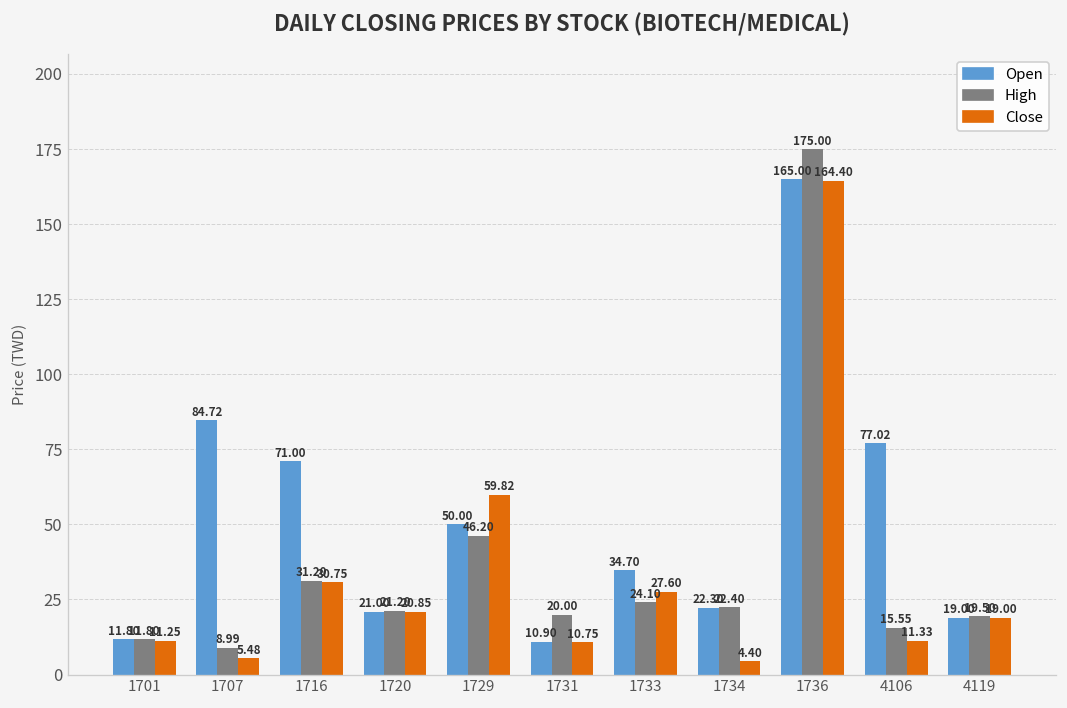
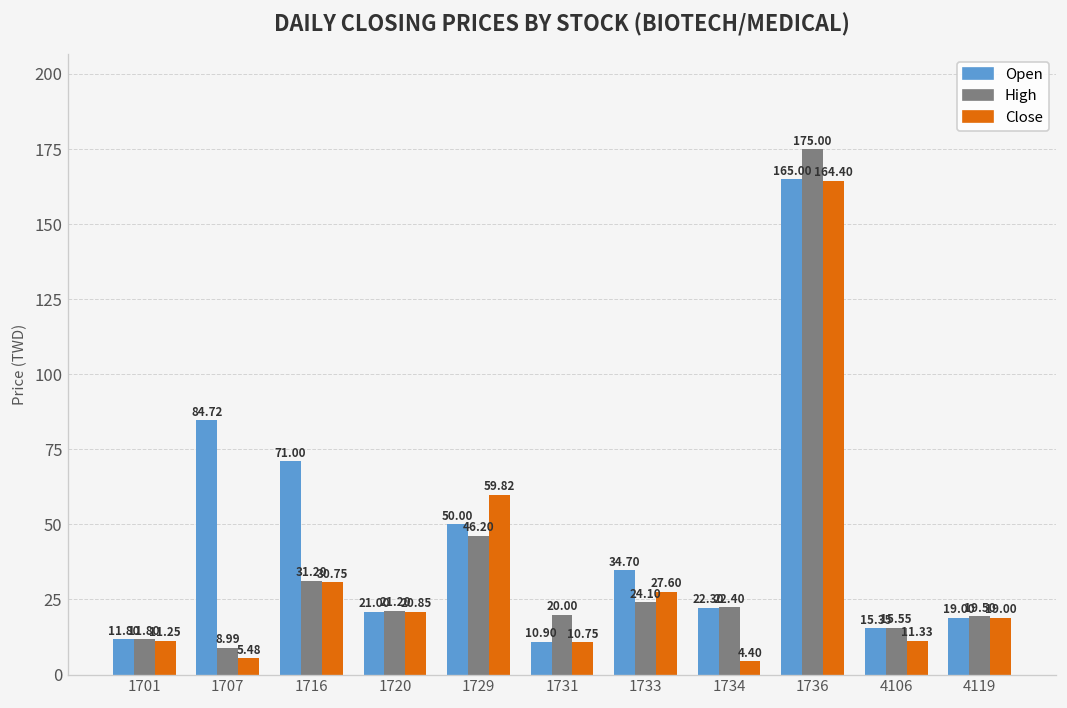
  {
    "Open": {
      "1707": 84.72,
      "1716": 71.00,
      "1729": 50.00,
      "1731": 10.90,
      "1733": 34.70,
      "1736": 165.00,
-     "4106": 77.02
+     "4106": 15.35
    },
    "High": {
      "1707": 8.99,
      "1729": 46.20,
      "1731": 20.00,
      "1733": 24.10,
      "1736": 175.00,
      "4106": 15.55
    },
    "Close": {
      "1707": 5.48,
      "1729": 59.82,
      "1731": 10.75,
      "1733": 27.60,
      "1734": 4.40,
      "1736": 164.40,
      "4106": 11.33
    }
  }
